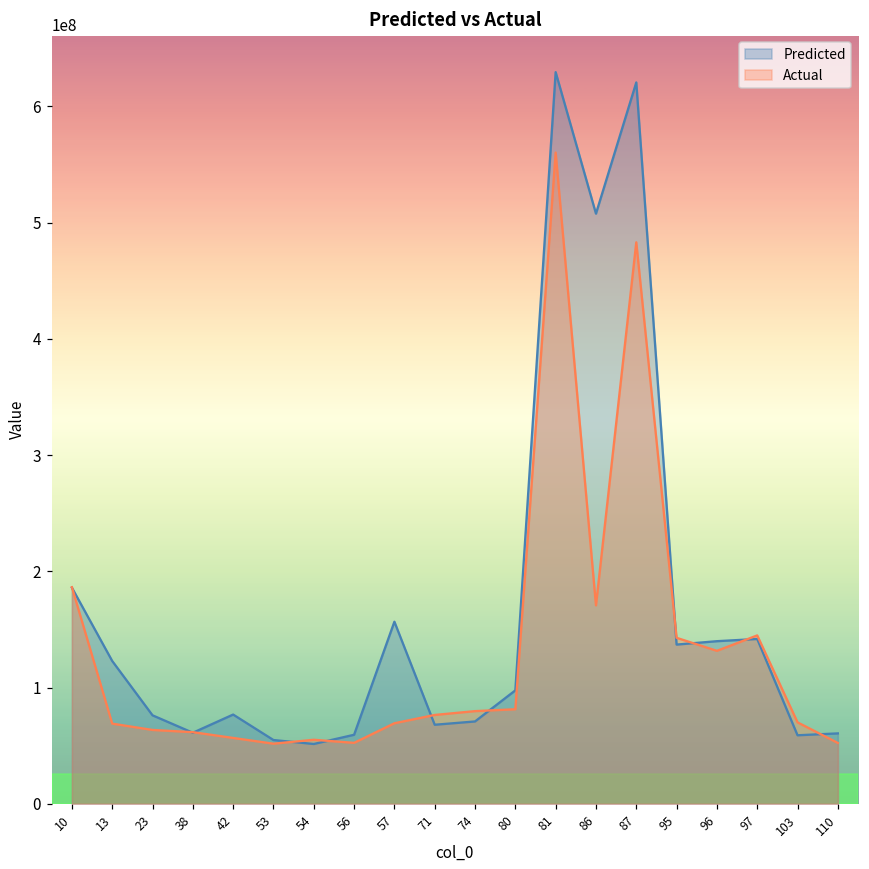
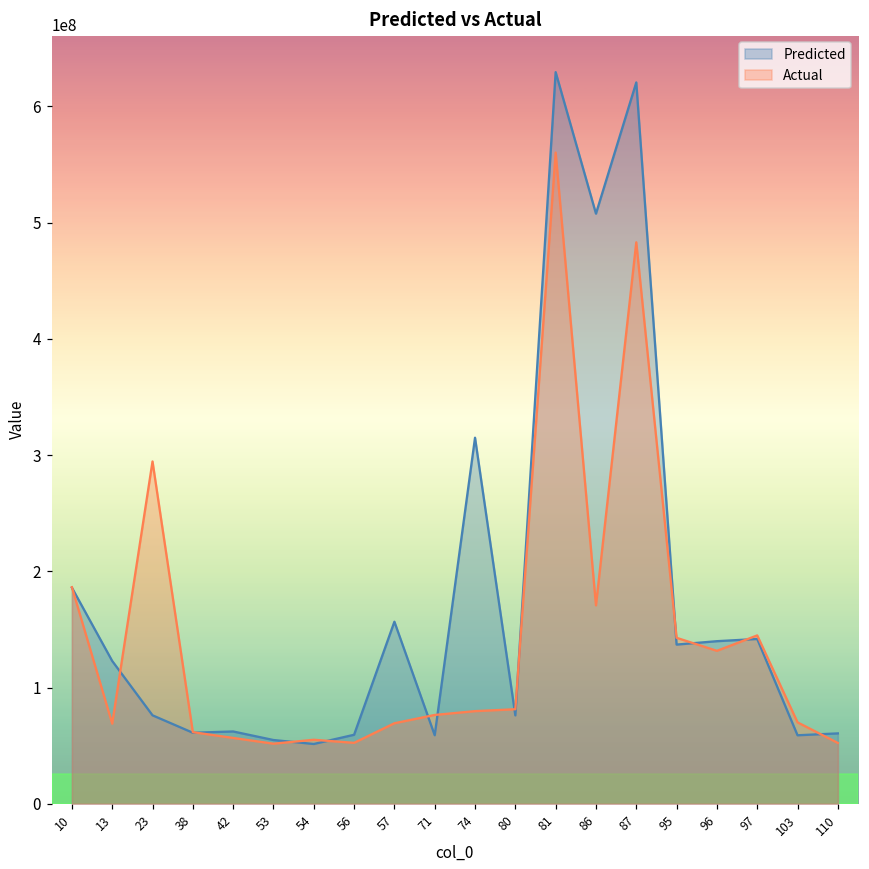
  {
    "Predicted": {
      "13": 123000000,
      "23": 76000000,
-     "42": 77000000,
+     "42": 62000000,
      "53": 55000000,
      "54": 51000000,
      "56": 59000000,
      "57": 157000000,
-     "71": 68000000,
-     "74": 71000000,
-     "80": 98000000,
+     "71": 59000000,
+     "74": 315000000,
+     "80": 76000000,
      "81": 629000000,
      "86": 508000000,
      "87": 621000000,
      "95": 137000000,
      "96": 140000000,
      "97": 142000000,
      "103": 59000000,
      "110": 61000000
    },
    "Actual": {
      "13": 69000000,
-     "23": 63000000,
+     "23": 295000000,
      "42": 57000000,
      "53": 52000000,
      "54": 55000000,
      "56": 52000000,
      "57": 69000000,
      "71": 76000000,
      "74": 80000000,
      "80": 81000000,
      "81": 560000000,
      "86": 171000000,
      "87": 483000000,
      "95": 143000000,
      "96": 132000000,
      "97": 145000000,
      "103": 70000000,
      "110": 52000000
    }
  }
